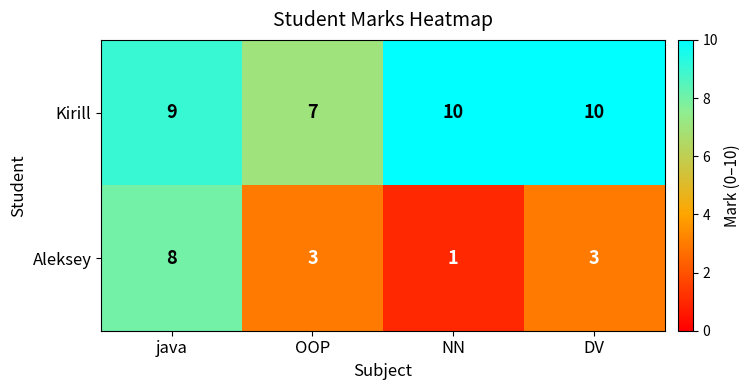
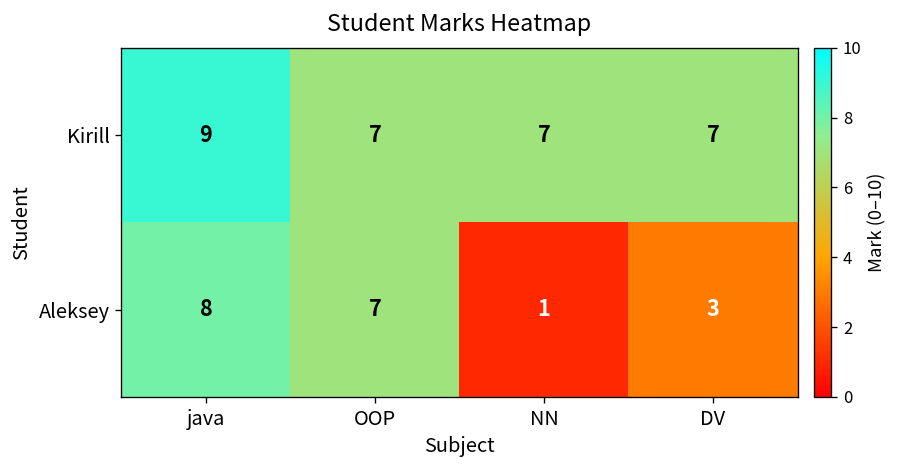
  {
    "Kirill": {
      "java": 9,
      "OOP": 7,
-     "NN": 10,
-     "DV": 10
+     "NN": 7,
+     "DV": 7
    },
    "Aleksey": {
      "java": 8,
-     "OOP": 3,
+     "OOP": 7,
      "NN": 1,
      "DV": 3
    }
  }
